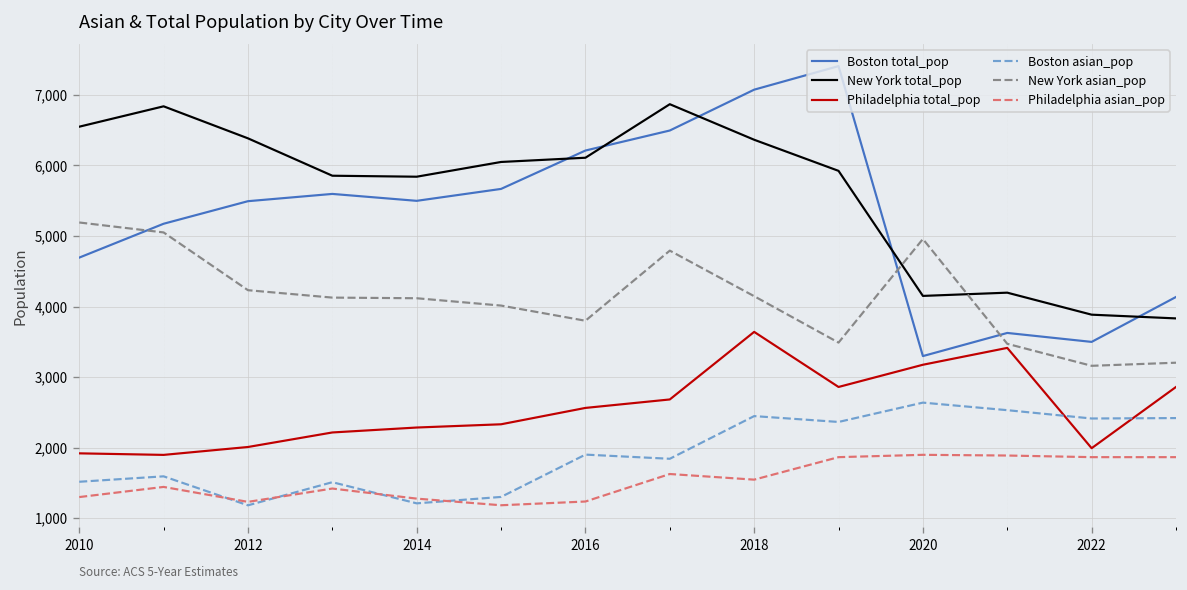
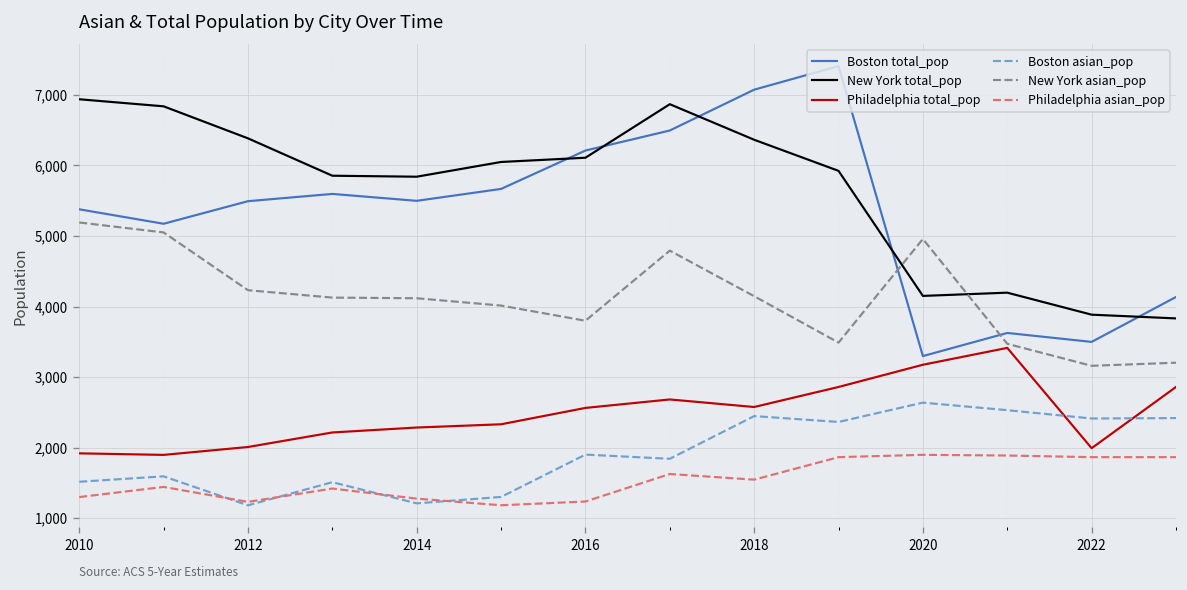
  {
    "Boston total_pop": {
-     "2010": "4,700",
+     "2010": "5,400",
      "2012": "5,500",
      "2014": "5,500",
      "2016": "6,200",
      "2018": "7,100",
      "2020": "3,300",
      "2022": "3,500"
    },
    "New York total_pop": {
-     "2010": "6,600",
+     "2010": "6,900",
      "2012": "6,400",
      "2014": "5,800",
      "2016": "6,100",
      "2018": "6,400",
      "2020": "4,200",
      "2022": "3,900"
    },
    "Philadelphia total_pop": {
      "2010": "1,900",
      "2012": "2,000",
      "2014": "2,300",
      "2016": "2,600",
-     "2018": "3,600",
+     "2018": "2,600",
      "2020": "3,200",
      "2022": "2,000"
    },
    "Boston asian_pop": {
      "2010": "1,500",
      "2012": "1,200",
      "2014": "1,200",
      "2016": "1,900",
      "2018": "2,400",
      "2020": "2,600",
      "2022": "2,400"
    },
    "New York asian_pop": {
      "2010": "5,200",
      "2012": "4,200",
      "2014": "4,100",
      "2016": "3,800",
      "2018": "4,100",
      "2020": "5,000",
      "2022": "3,200"
    },
    "Philadelphia asian_pop": {
      "2010": "1,300",
      "2012": "1,200",
      "2014": "1,300",
      "2016": "1,200",
      "2018": "1,500",
      "2020": "1,900",
      "2022": "1,900"
    }
  }
